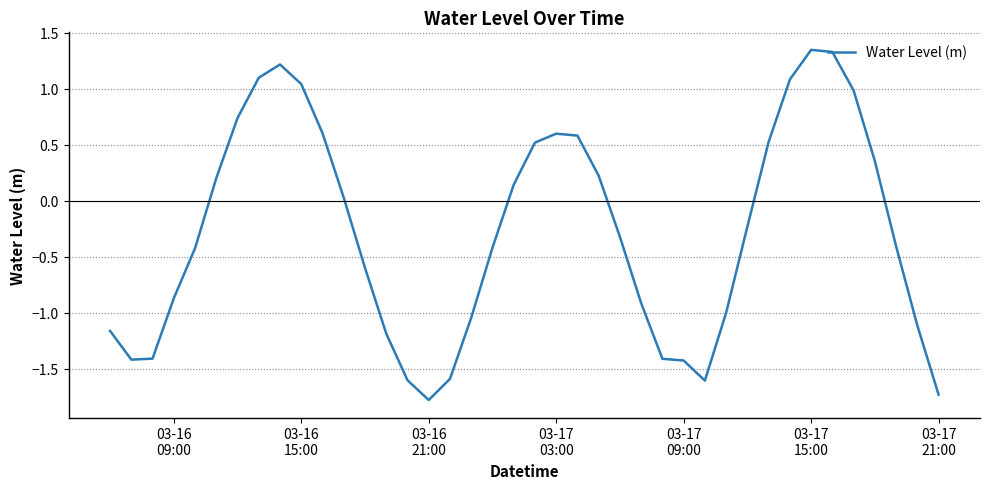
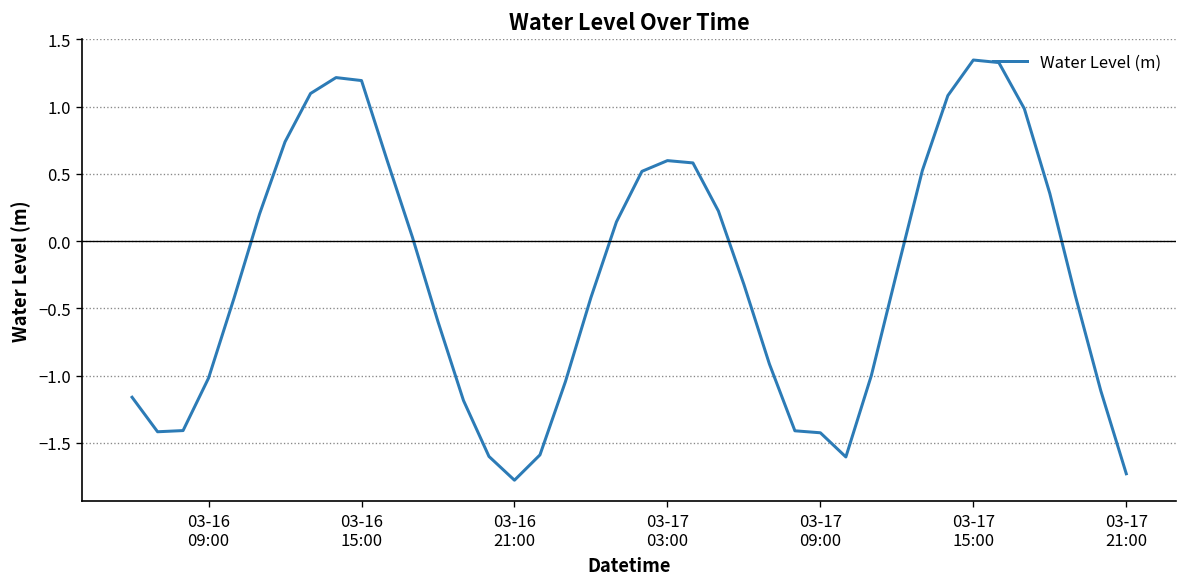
  {
-   "03-16 09:00": -0.87,
-   "03-16 15:00": 1.04,
+   "03-16 09:00": -1.02,
+   "03-16 15:00": 1.19,
    "03-16 21:00": -1.78,
    "03-17 03:00": 0.60,
    "03-17 09:00": -1.42,
    "03-17 15:00": 1.35,
    "03-17 21:00": -1.73
  }
